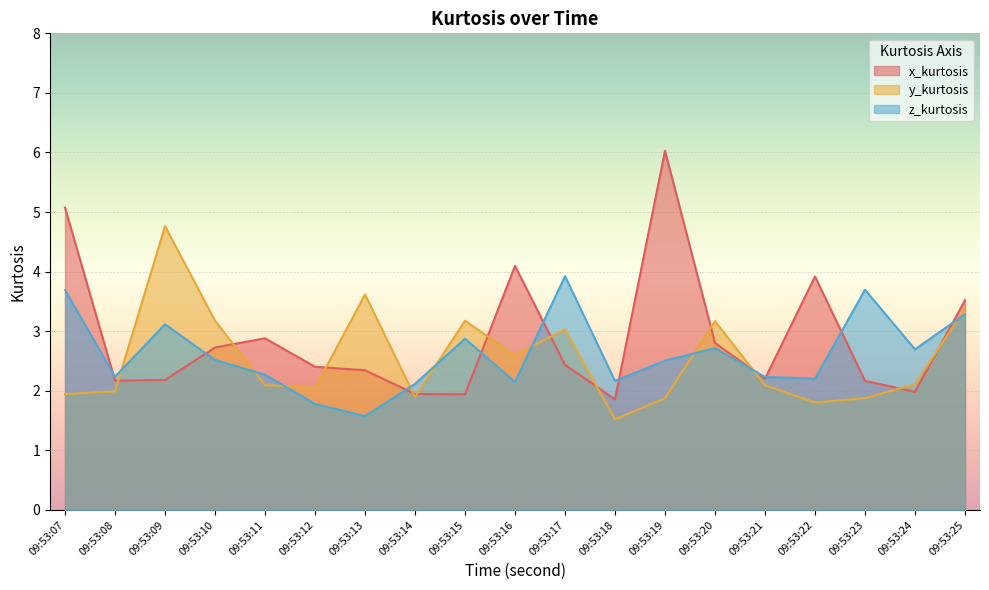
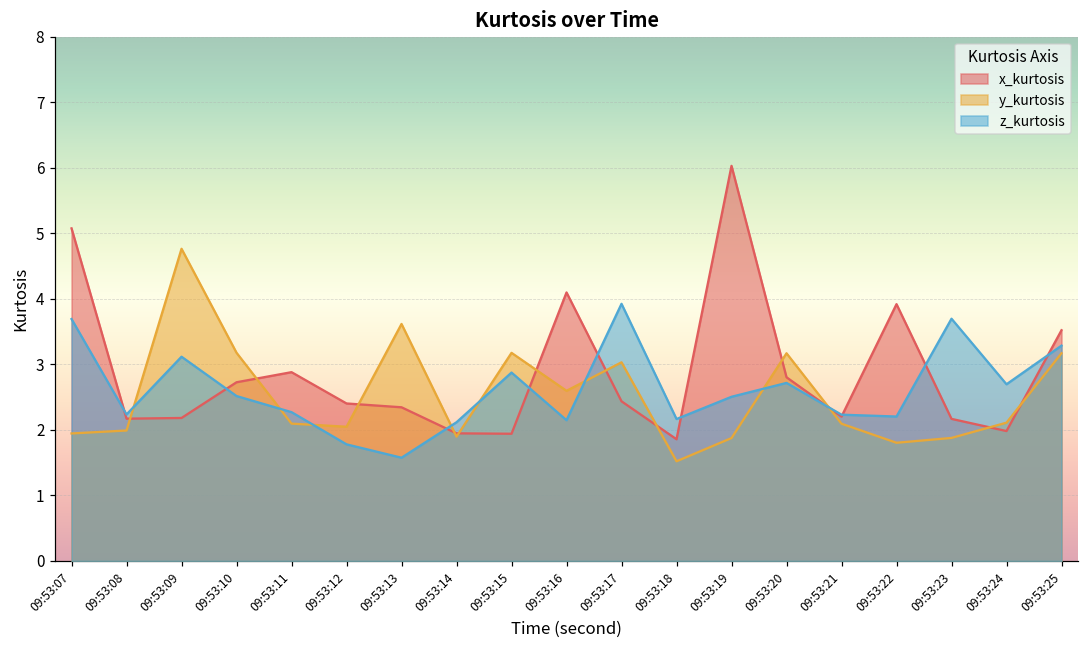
  {
    "x_kurtosis": {
      "09:53:07": 5.1,
      "09:53:08": 2.2,
      "09:53:09": 2.2,
      "09:53:10": 2.7,
      "09:53:11": 2.9,
      "09:53:12": 2.4,
      "09:53:13": 2.3,
      "09:53:14": 1.9,
      "09:53:15": 1.9,
      "09:53:16": 4.1,
      "09:53:17": 2.4,
      "09:53:18": 1.9,
      "09:53:19": 6.0,
      "09:53:20": 2.8,
      "09:53:22": 3.9,
      "09:53:23": 2.2,
      "09:53:24": 2.0,
      "09:53:25": 3.5
    },
    "y_kurtosis": {
      "09:53:07": 1.9,
      "09:53:08": 2.0,
      "09:53:09": 4.8,
      "09:53:10": 3.2,
      "09:53:11": 2.1,
      "09:53:12": 2.0,
      "09:53:13": 3.6,
      "09:53:14": 1.9,
      "09:53:15": 3.2,
      "09:53:16": 2.6,
      "09:53:17": 3.0,
      "09:53:18": 1.5,
      "09:53:19": 1.9,
      "09:53:20": 3.2,
      "09:53:21": 2.1,
      "09:53:22": 1.8,
      "09:53:23": 1.9,
      "09:53:24": 2.1,
-     "09:53:25": 3.4
+     "09:53:25": 3.2
    },
    "z_kurtosis": {
      "09:53:07": 3.7,
      "09:53:08": 2.2,
      "09:53:09": 3.1,
      "09:53:10": 2.5,
      "09:53:11": 2.3,
      "09:53:12": 1.8,
      "09:53:13": 1.6,
      "09:53:14": 2.1,
      "09:53:15": 2.9,
      "09:53:16": 2.1,
      "09:53:17": 3.9,
      "09:53:18": 2.2,
      "09:53:19": 2.5,
      "09:53:20": 2.7,
      "09:53:22": 2.2,
      "09:53:23": 3.7,
      "09:53:24": 2.7,
      "09:53:25": 3.3
    }
  }
